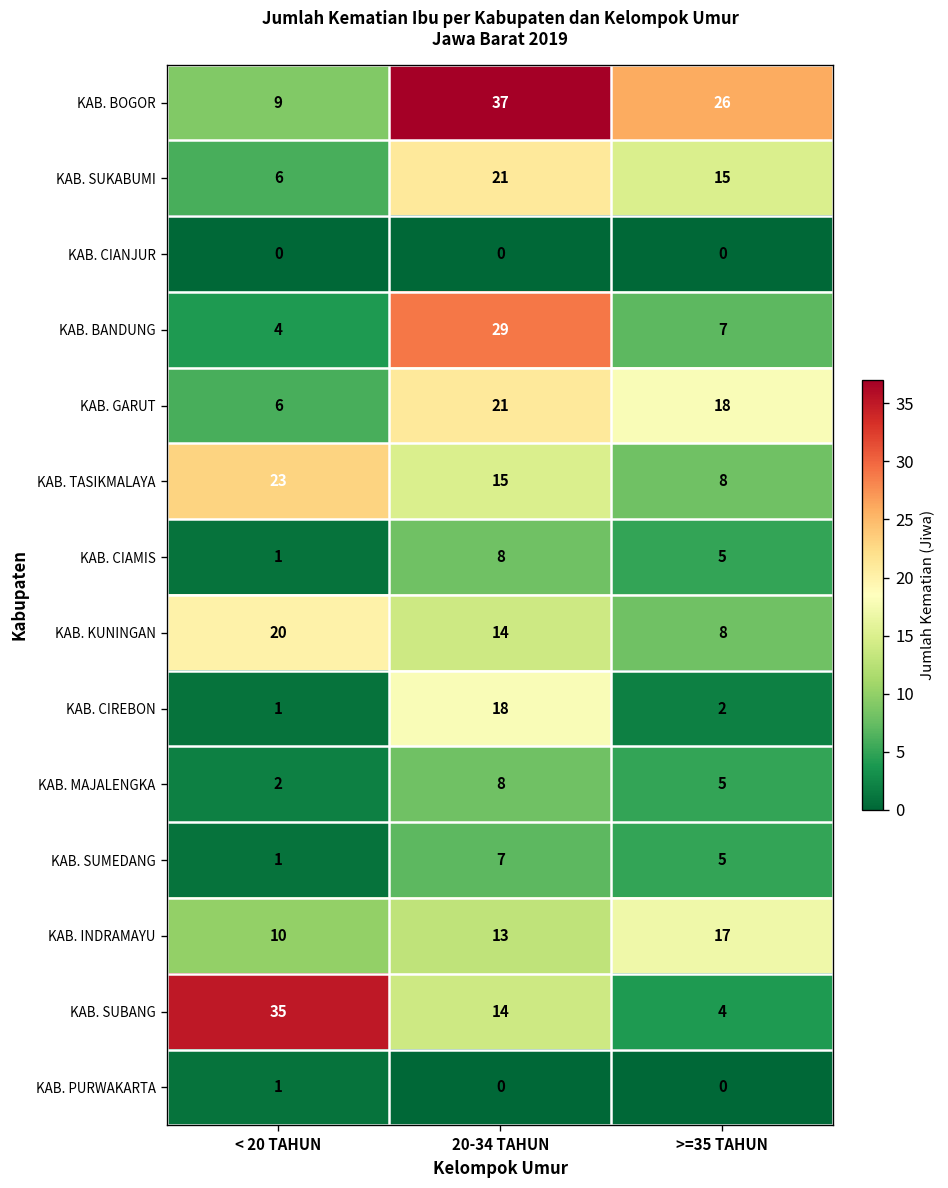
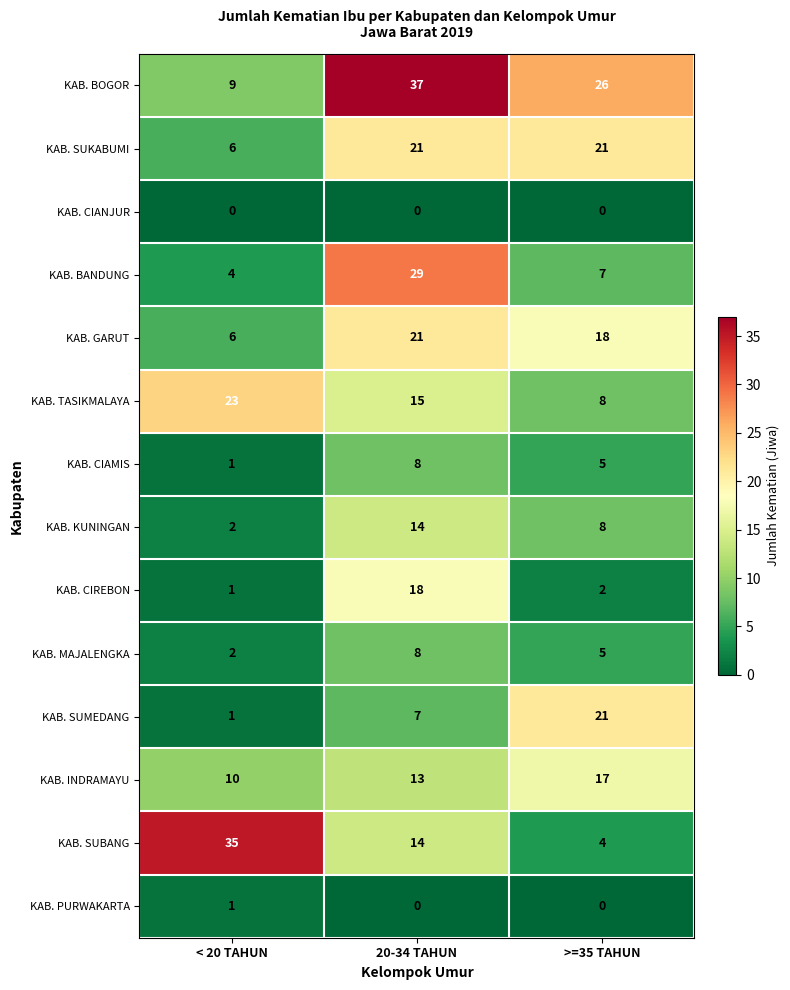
  {
    "KAB. BOGOR": {
      "< 20 TAHUN": 9,
      "20-34 TAHUN": 37,
      ">=35 TAHUN": 26
    },
    "KAB. SUKABUMI": {
      "< 20 TAHUN": 6,
      "20-34 TAHUN": 21,
-     ">=35 TAHUN": 15
+     ">=35 TAHUN": 21
    },
    "KAB. CIANJUR": {
      "< 20 TAHUN": 0,
      "20-34 TAHUN": 0,
      ">=35 TAHUN": 0
    },
    "KAB. BANDUNG": {
      "< 20 TAHUN": 4,
      "20-34 TAHUN": 29,
      ">=35 TAHUN": 7
    },
    "KAB. GARUT": {
      "< 20 TAHUN": 6,
      "20-34 TAHUN": 21,
      ">=35 TAHUN": 18
    },
    "KAB. TASIKMALAYA": {
      "< 20 TAHUN": 23,
      "20-34 TAHUN": 15,
      ">=35 TAHUN": 8
    },
    "KAB. CIAMIS": {
      "< 20 TAHUN": 1,
      "20-34 TAHUN": 8,
      ">=35 TAHUN": 5
    },
    "KAB. KUNINGAN": {
-     "< 20 TAHUN": 20,
+     "< 20 TAHUN": 2,
      "20-34 TAHUN": 14,
      ">=35 TAHUN": 8
    },
    "KAB. CIREBON": {
      "< 20 TAHUN": 1,
      "20-34 TAHUN": 18,
      ">=35 TAHUN": 2
    },
    "KAB. MAJALENGKA": {
      "< 20 TAHUN": 2,
      "20-34 TAHUN": 8,
      ">=35 TAHUN": 5
    },
    "KAB. SUMEDANG": {
      "< 20 TAHUN": 1,
      "20-34 TAHUN": 7,
-     ">=35 TAHUN": 5
+     ">=35 TAHUN": 21
    },
    "KAB. INDRAMAYU": {
      "< 20 TAHUN": 10,
      "20-34 TAHUN": 13,
      ">=35 TAHUN": 17
    },
    "KAB. SUBANG": {
      "< 20 TAHUN": 35,
      "20-34 TAHUN": 14,
      ">=35 TAHUN": 4
    },
    "KAB. PURWAKARTA": {
      "< 20 TAHUN": 1,
      "20-34 TAHUN": 0,
      ">=35 TAHUN": 0
    }
  }
